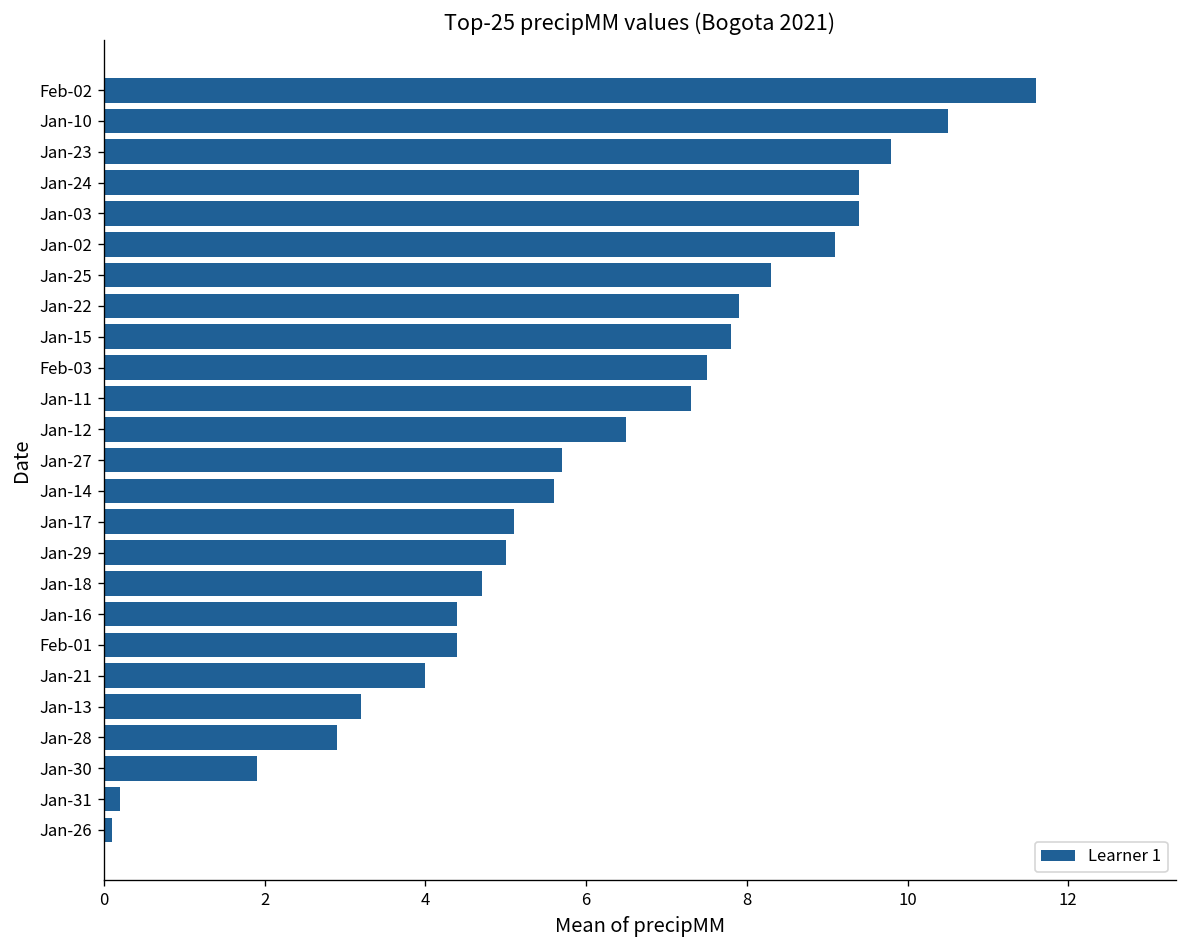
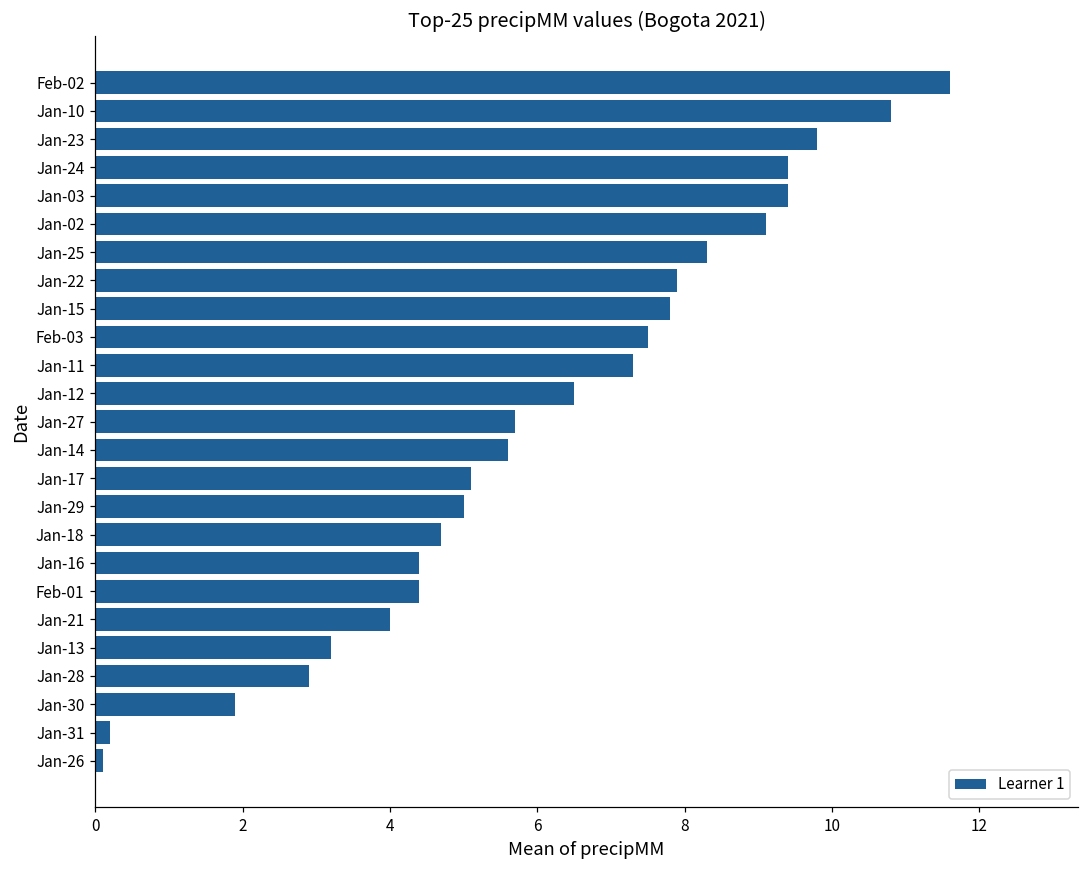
  {
    "Feb-02": 11.6,
-   "Jan-10": 10.5,
+   "Jan-10": 10.8,
    "Jan-23": 9.8,
    "Jan-24": 9.4,
    "Jan-03": 9.4,
    "Jan-02": 9.1,
    "Jan-25": 8.3,
    "Jan-22": 7.9,
    "Jan-15": 7.8,
    "Feb-03": 7.5,
    "Jan-11": 7.3,
    "Jan-12": 6.5,
    "Jan-27": 5.7,
    "Jan-14": 5.6,
    "Jan-17": 5.1,
    "Jan-29": 5.0,
    "Jan-18": 4.7,
    "Jan-16": 4.4,
    "Feb-01": 4.4,
    "Jan-21": 4.0,
    "Jan-13": 3.2,
    "Jan-28": 2.9,
    "Jan-30": 1.9,
    "Jan-31": 0.2,
    "Jan-26": 0.1
  }
